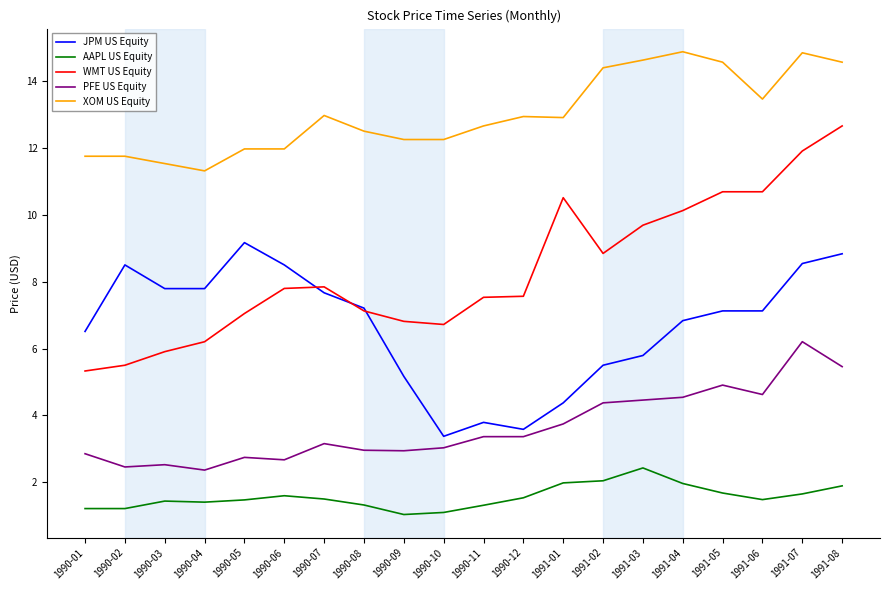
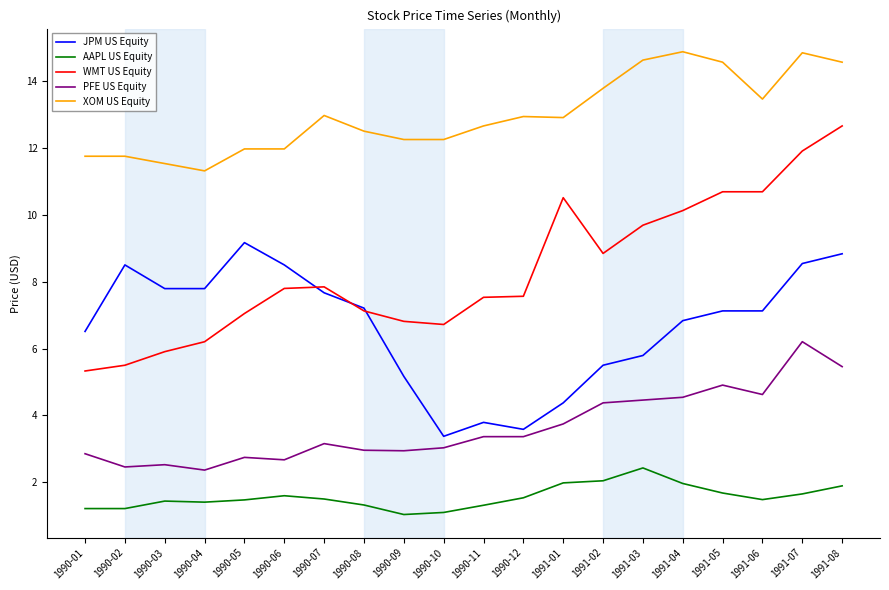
  {
    "JPM US Equity": {
      "1990-01": 6.5,
      "1990-02": 8.5,
      "1990-03": 7.8,
      "1990-04": 7.8,
      "1990-05": 9.2,
      "1990-06": 8.5,
      "1990-07": 7.7,
      "1990-08": 7.2,
      "1990-09": 5.2,
      "1990-10": 3.4,
      "1990-11": 3.8,
      "1990-12": 3.6,
      "1991-01": 4.4,
      "1991-02": 5.5,
      "1991-03": 5.8,
      "1991-04": 6.8,
      "1991-05": 7.1,
      "1991-06": 7.1,
      "1991-07": 8.5,
      "1991-08": 8.8
    },
    "AAPL US Equity": {
      "1990-01": 1.2,
      "1990-02": 1.2,
      "1990-03": 1.4,
      "1990-04": 1.4,
      "1990-05": 1.5,
      "1990-06": 1.6,
      "1990-07": 1.5,
      "1990-08": 1.3,
      "1990-09": 1.0,
      "1990-10": 1.1,
      "1990-11": 1.3,
      "1990-12": 1.5,
      "1991-01": 2.0,
      "1991-02": 2.0,
      "1991-03": 2.4,
      "1991-04": 2.0,
      "1991-05": 1.7,
      "1991-06": 1.5,
      "1991-07": 1.7,
      "1991-08": 1.9
    },
    "WMT US Equity": {
      "1990-01": 5.3,
      "1990-02": 5.5,
      "1990-03": 5.9,
      "1990-04": 6.2,
      "1990-05": 7.0,
      "1990-06": 7.8,
      "1990-07": 7.8,
      "1990-08": 7.1,
      "1990-09": 6.8,
      "1990-10": 6.7,
      "1990-11": 7.5,
      "1990-12": 7.6,
      "1991-01": 10.5,
      "1991-02": 8.8,
      "1991-03": 9.7,
      "1991-04": 10.1,
      "1991-05": 10.7,
      "1991-06": 10.7,
      "1991-07": 11.9,
      "1991-08": 12.7
    },
    "PFE US Equity": {
      "1990-01": 2.9,
      "1990-02": 2.5,
      "1990-03": 2.5,
      "1990-04": 2.4,
      "1990-05": 2.7,
      "1990-06": 2.7,
      "1990-07": 3.2,
      "1990-08": 3.0,
      "1990-09": 2.9,
      "1990-10": 3.0,
      "1990-11": 3.4,
      "1990-12": 3.4,
      "1991-01": 3.7,
      "1991-02": 4.4,
      "1991-03": 4.5,
      "1991-04": 4.5,
      "1991-05": 4.9,
      "1991-06": 4.6,
      "1991-07": 6.2,
      "1991-08": 5.5
    },
    "XOM US Equity": {
      "1990-01": 11.8,
      "1990-02": 11.8,
      "1990-03": 11.5,
      "1990-04": 11.3,
      "1990-05": 12.0,
      "1990-06": 12.0,
      "1990-07": 13.0,
      "1990-08": 12.5,
      "1990-09": 12.3,
      "1990-10": 12.3,
      "1990-11": 12.7,
      "1990-12": 12.9,
      "1991-01": 12.9,
-     "1991-02": 14.4,
+     "1991-02": 13.8,
      "1991-03": 14.6,
      "1991-04": 14.9,
      "1991-05": 14.6,
      "1991-06": 13.5,
      "1991-07": 14.8,
      "1991-08": 14.6
    }
  }
